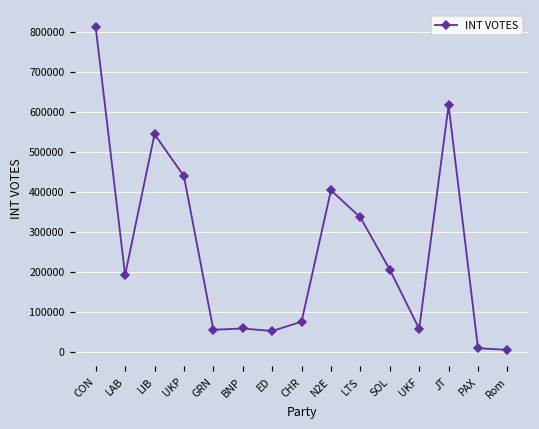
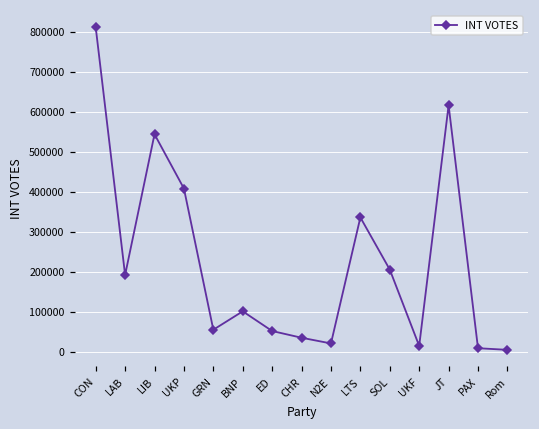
  {
    "CON": 810000,
    "LAB": 190000,
    "LIB": 540000,
-   "UKP": 440000,
+   "UKP": 410000,
    "GRN": 60000,
-   "BNP": 60000,
+   "BNP": 100000,
    "ED": 50000,
-   "CHR": 80000,
-   "N2E": 400000,
+   "CHR": 40000,
+   "N2E": 20000,
    "LTS": 340000,
    "SOL": 210000,
-   "UKF": 60000,
+   "UKF": 20000,
    "JT": 620000,
    "PAX": 10000,
    "Rom": 10000
  }
